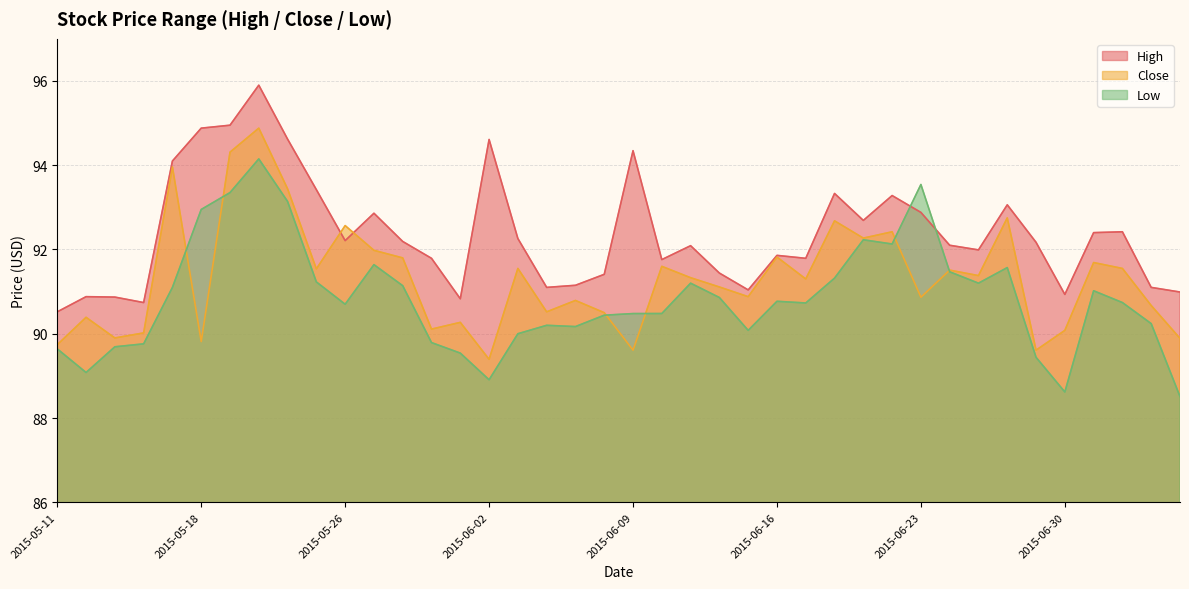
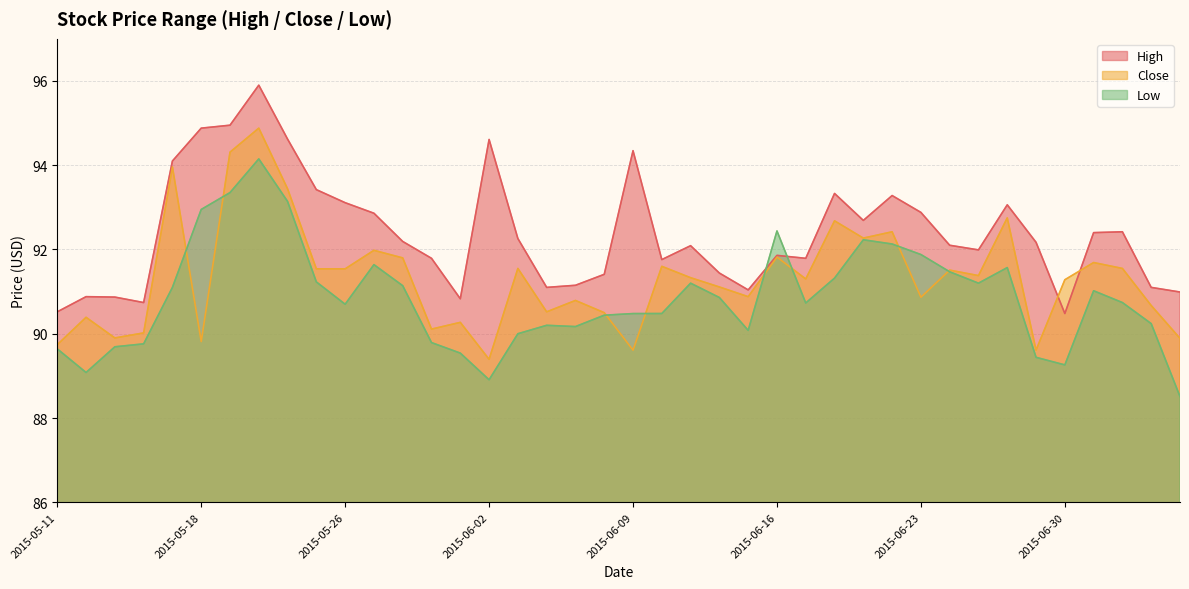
  {
    "High": {
      "2015-05-11": 90.5,
      "2015-05-18": 94.9,
-     "2015-05-26": 92.2,
+     "2015-05-26": 93.1,
      "2015-06-02": 94.6,
      "2015-06-09": 94.3,
      "2015-06-23": 92.9,
-     "2015-06-30": 90.9
+     "2015-06-30": 90.5
    },
    "Close": {
      "2015-05-11": 89.7,
      "2015-05-18": 89.8,
-     "2015-05-26": 92.6,
+     "2015-05-26": 91.5,
      "2015-06-02": 89.4,
      "2015-06-09": 89.6,
      "2015-06-23": 90.9,
-     "2015-06-30": 90.1
+     "2015-06-30": 91.3
    },
    "Low": {
      "2015-05-11": 89.6,
      "2015-05-18": 92.9,
      "2015-05-26": 90.7,
      "2015-06-02": 88.9,
      "2015-06-09": 90.5,
-     "2015-06-16": 90.8,
-     "2015-06-23": 93.5,
-     "2015-06-30": 88.6
+     "2015-06-16": 92.4,
+     "2015-06-23": 91.9,
+     "2015-06-30": 89.3
    }
  }
